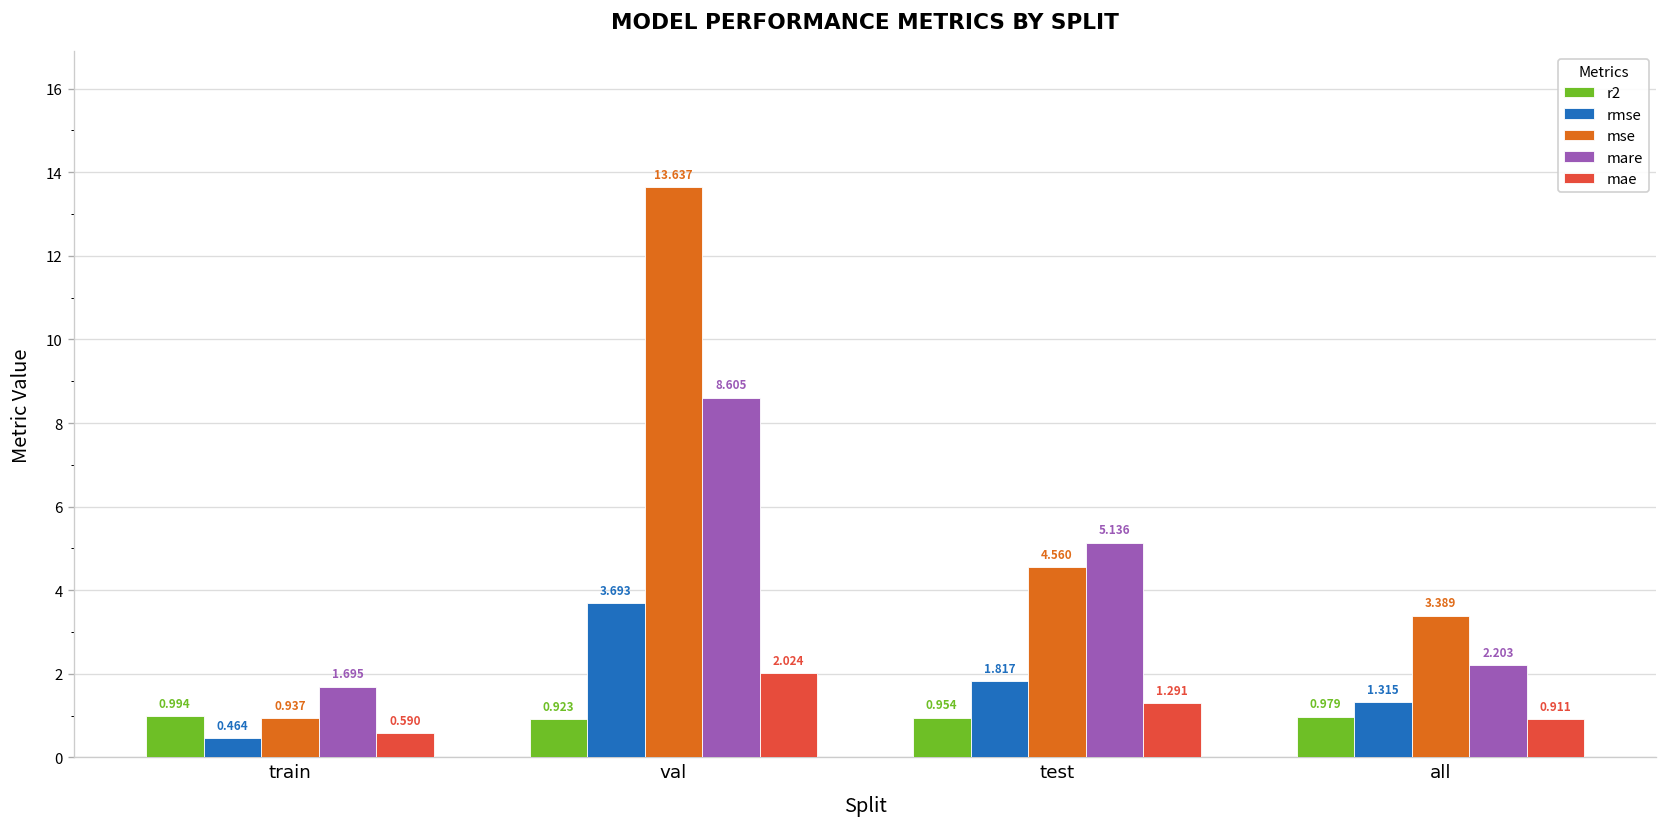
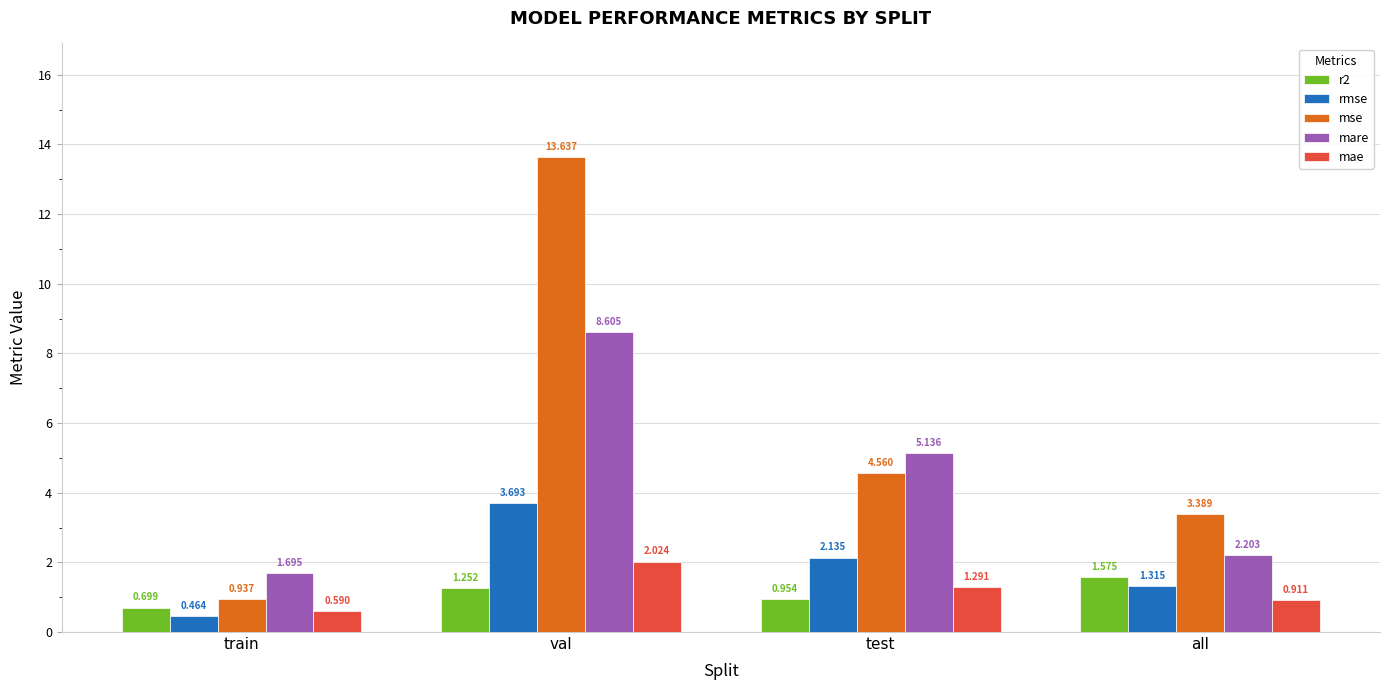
  {
    "r2": {
-     "train": 0.994,
-     "val": 0.923,
+     "train": 0.699,
+     "val": 1.252,
      "test": 0.954,
-     "all": 0.979
+     "all": 1.575
    },
    "rmse": {
      "train": 0.464,
      "val": 3.693,
-     "test": 1.817,
+     "test": 2.135,
      "all": 1.315
    },
    "mare": {
      "train": 1.695,
      "val": 8.605,
      "test": 5.136,
      "all": 2.203
    }
  }
